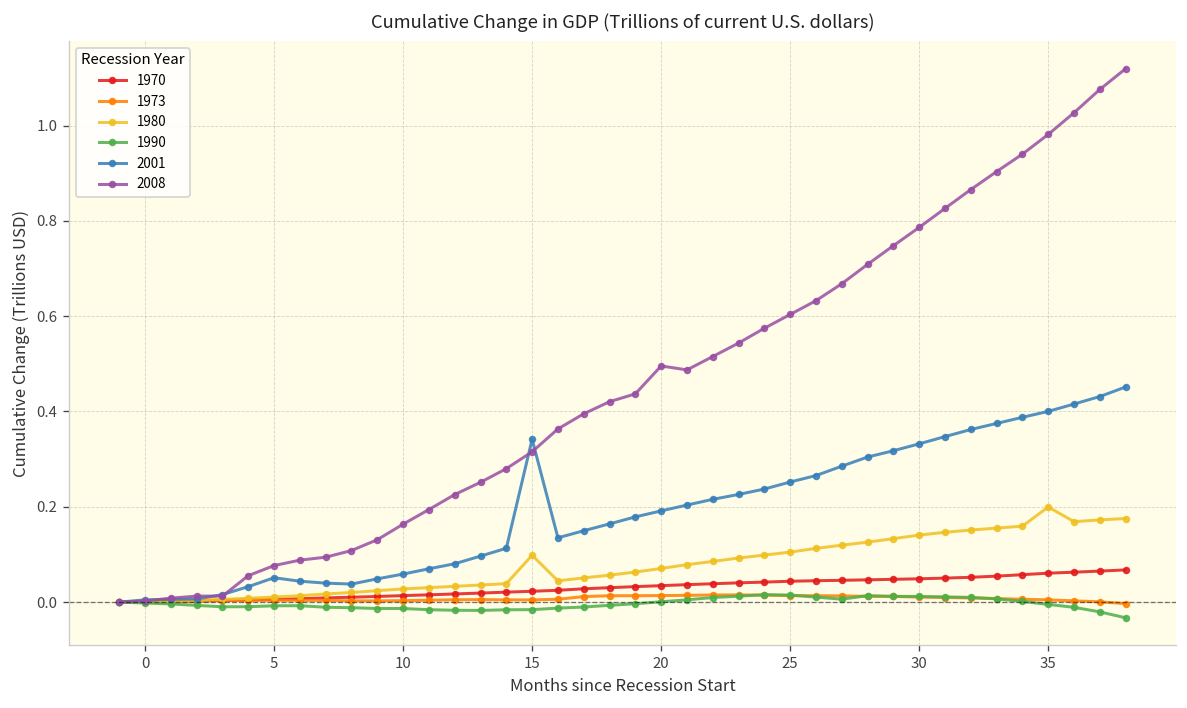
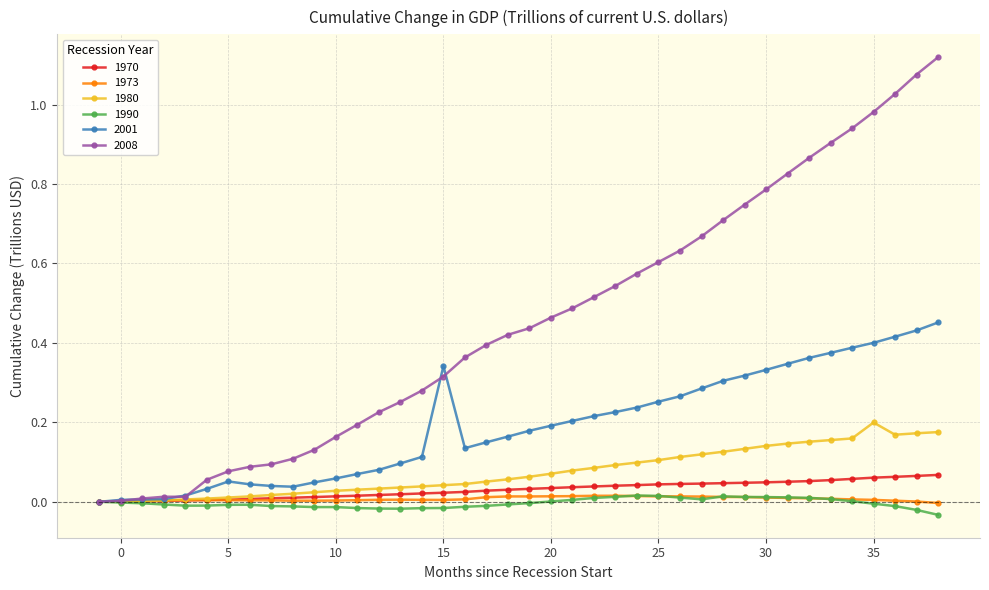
  {
    "1970": {
      "10": 0.01,
      "15": 0.02,
      "20": 0.03,
      "25": 0.04,
      "30": 0.05,
      "35": 0.06
    },
    "1973": {
      "10": 0.00,
      "15": 0.00,
      "20": 0.01,
      "35": 0.00
    },
    "1980": {
      "10": 0.03,
-     "15": 0.10,
+     "15": 0.04,
      "20": 0.07,
      "25": 0.10,
      "30": 0.14,
      "35": 0.20
    },
    "1990": {
      "5": -0.01,
      "10": -0.01,
      "15": -0.02,
      "20": 0.00,
      "35": 0.00
    },
    "2001": {
      "5": 0.05,
      "10": 0.06,
      "15": 0.34,
      "20": 0.19,
      "25": 0.25,
      "30": 0.33,
      "35": 0.40
    },
    "2008": {
      "5": 0.08,
      "10": 0.16,
      "15": 0.32,
-     "20": 0.50,
+     "20": 0.46,
      "25": 0.60,
      "30": 0.79,
      "35": 0.98
    }
  }
